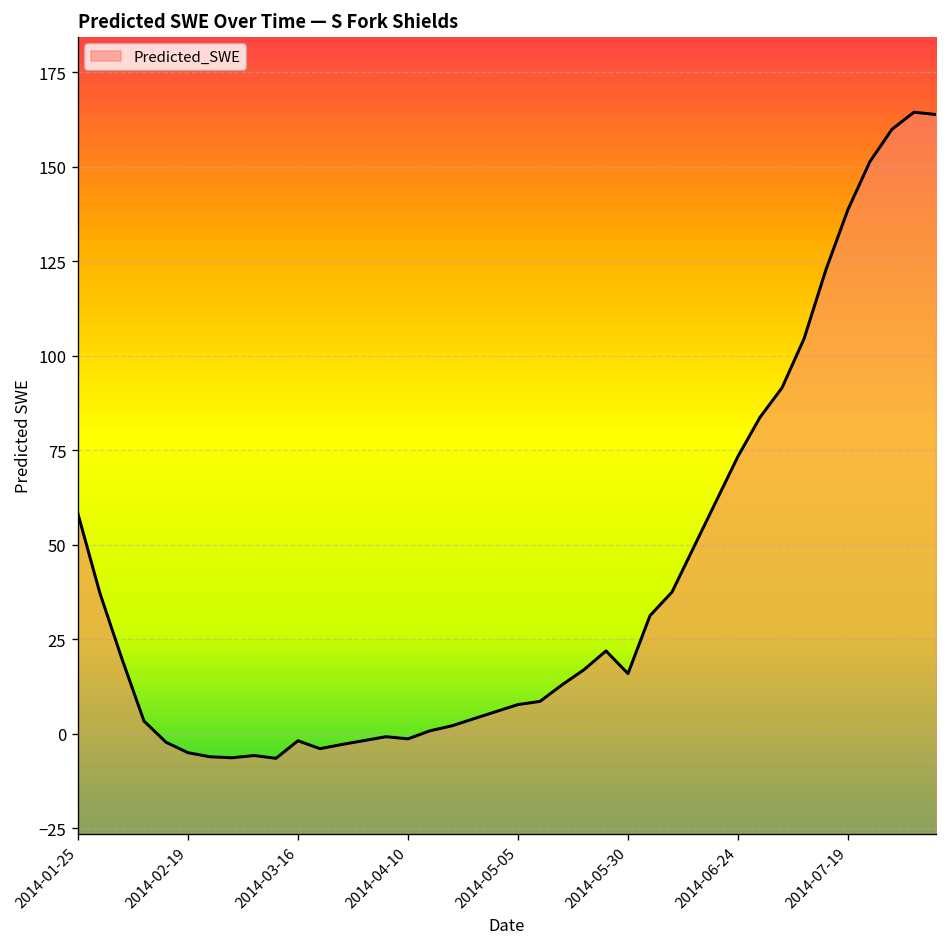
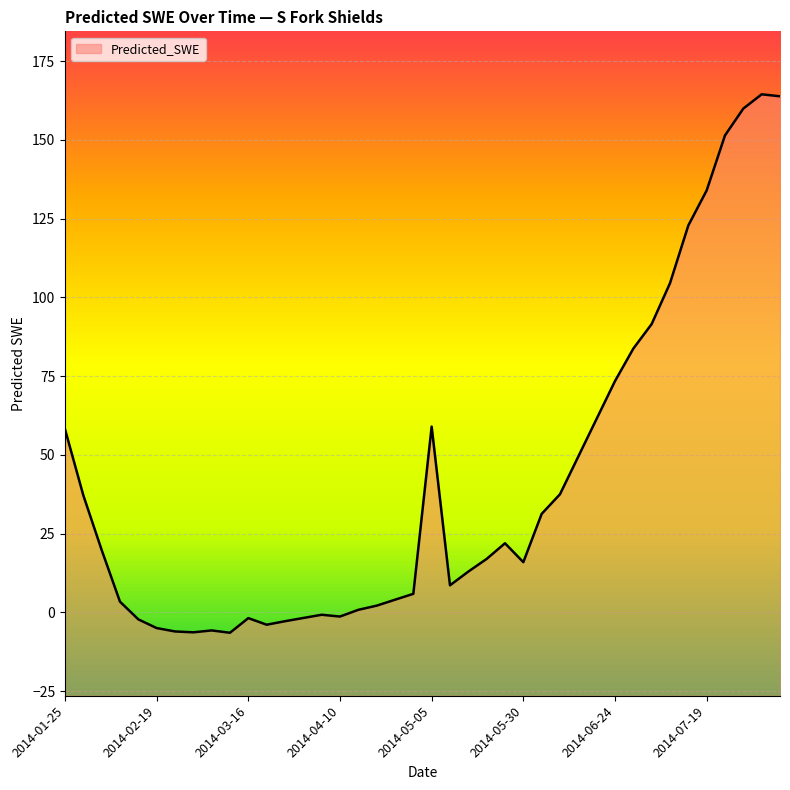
  {
    "2014-01-25": 58,
    "2014-02-19": -5,
    "2014-03-16": -2,
    "2014-04-10": -1,
-   "2014-05-05": 8,
+   "2014-05-05": 59,
    "2014-05-30": 16,
    "2014-06-24": 73,
-   "2014-07-19": 139
+   "2014-07-19": 134
  }
